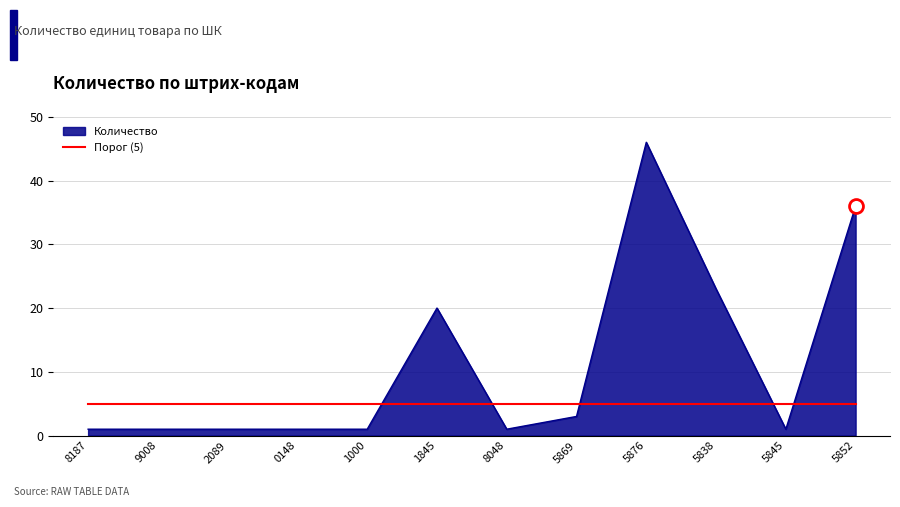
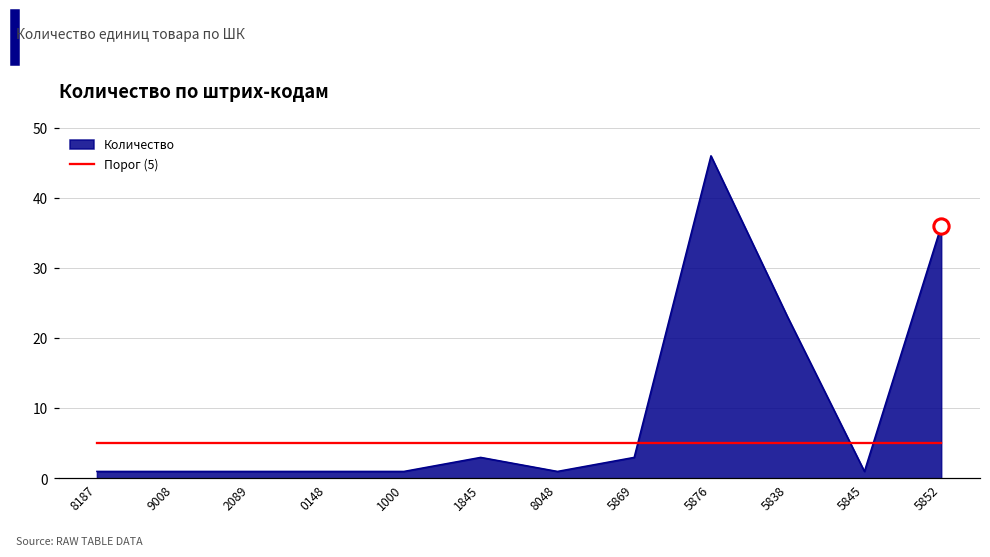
  {
    "Количество": {
      "8187": 1,
      "9008": 1,
      "2089": 1,
      "0148": 1,
      "1000": 1,
-     "1845": 20,
+     "1845": 3,
      "8048": 1,
      "5869": 3,
      "5876": 46,
      "5838": 23,
      "5845": 1
    },
    "Порог (5)": {
      "8187": 5,
      "9008": 5,
      "2089": 5,
      "0148": 5,
      "1000": 5,
      "1845": 5,
      "8048": 5,
      "5869": 5,
      "5876": 5,
      "5838": 5,
      "5845": 5,
      "5852": 5
    }
  }
